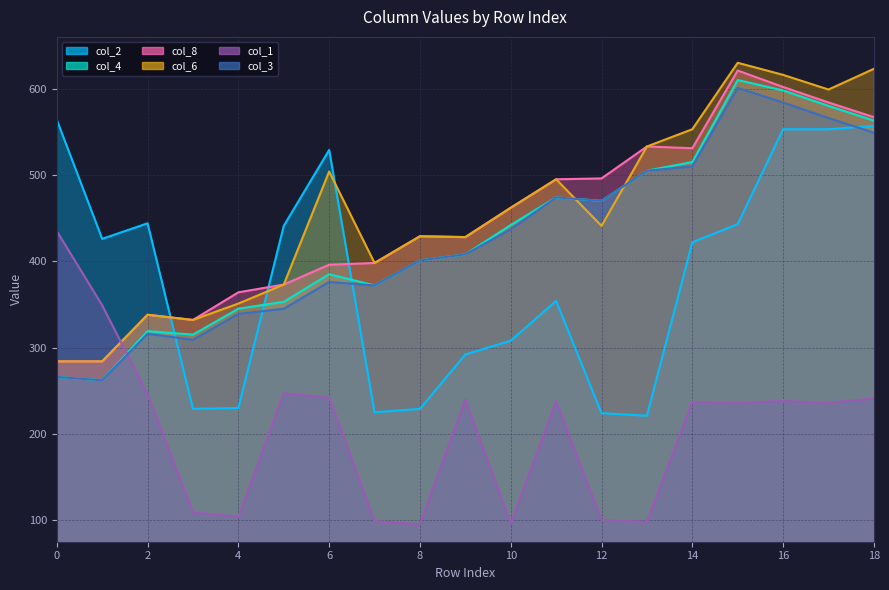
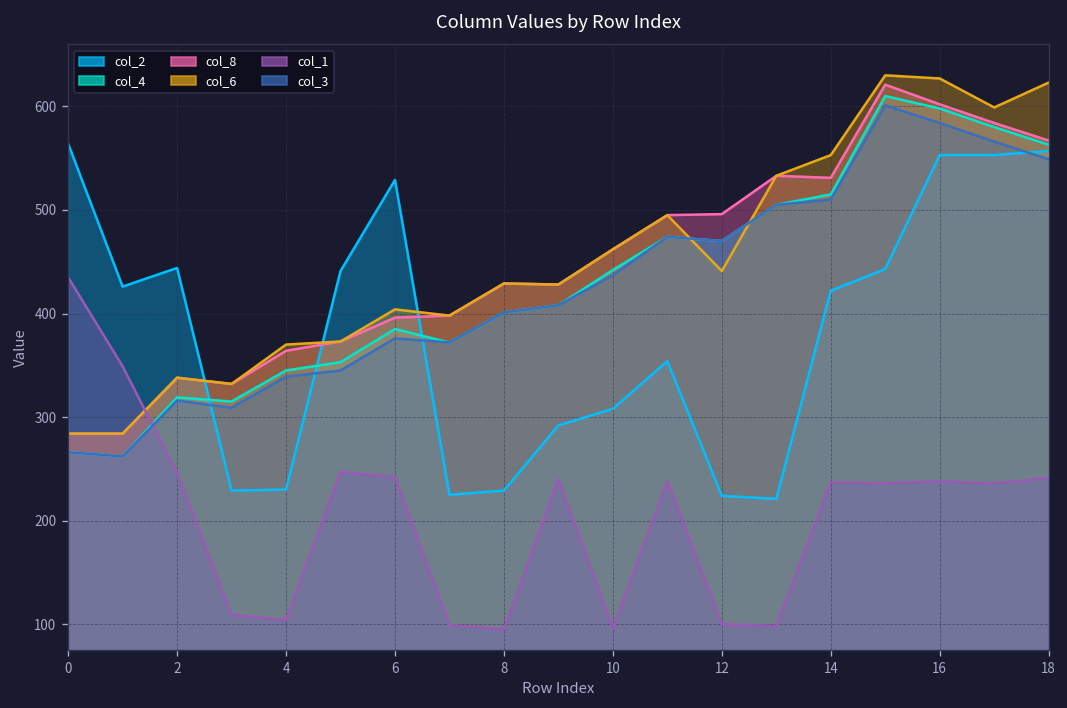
  {
    "col_6": {
-     "4": 350,
-     "6": 500,
+     "4": 370,
+     "6": 400,
      "12": 440,
      "14": 550,
-     "16": 620,
+     "16": 630,
      "18": 620
    }
  }
